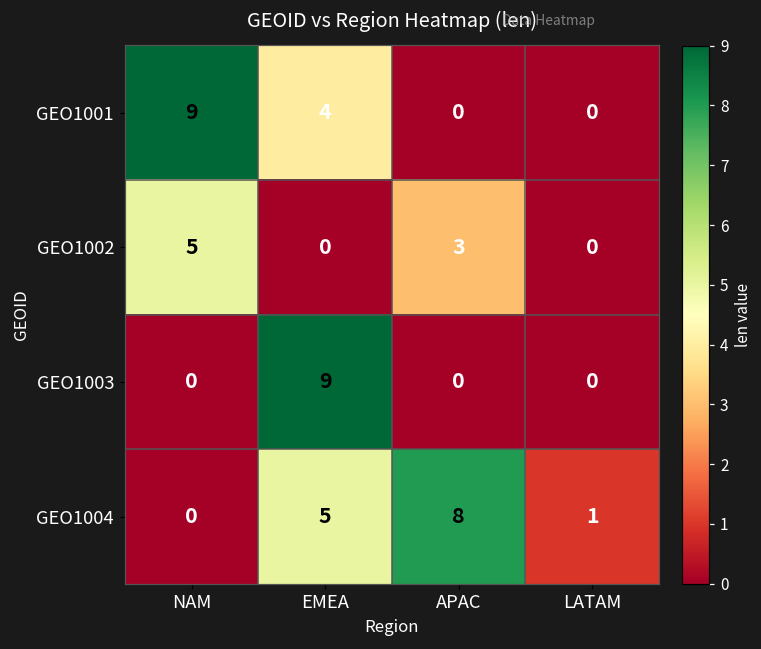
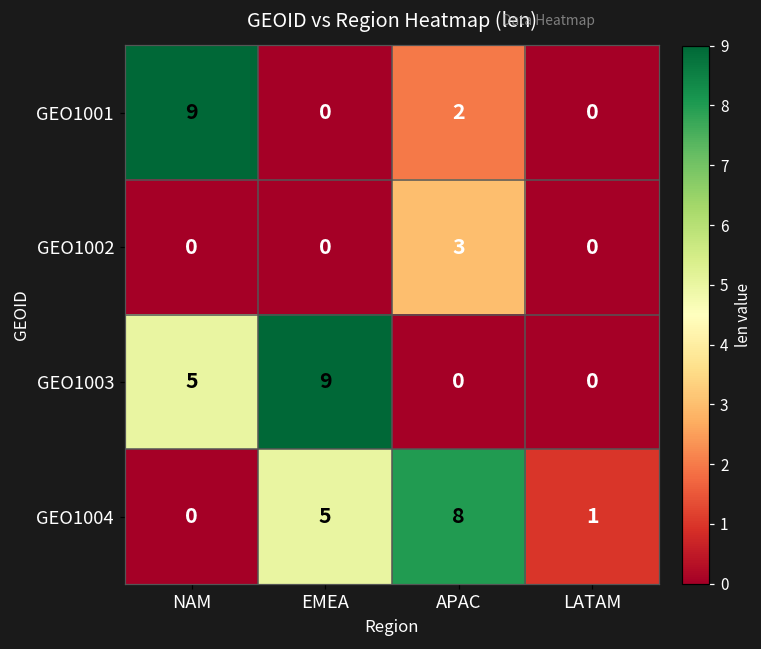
  {
    "GEO1001": {
      "NAM": 9,
-     "EMEA": 4,
-     "APAC": 0,
+     "EMEA": 0,
+     "APAC": 2,
      "LATAM": 0
    },
    "GEO1002": {
-     "NAM": 5,
+     "NAM": 0,
      "EMEA": 0,
      "APAC": 3,
      "LATAM": 0
    },
    "GEO1003": {
-     "NAM": 0,
+     "NAM": 5,
      "EMEA": 9,
      "APAC": 0,
      "LATAM": 0
    },
    "GEO1004": {
      "NAM": 0,
      "EMEA": 5,
      "APAC": 8,
      "LATAM": 1
    }
  }
